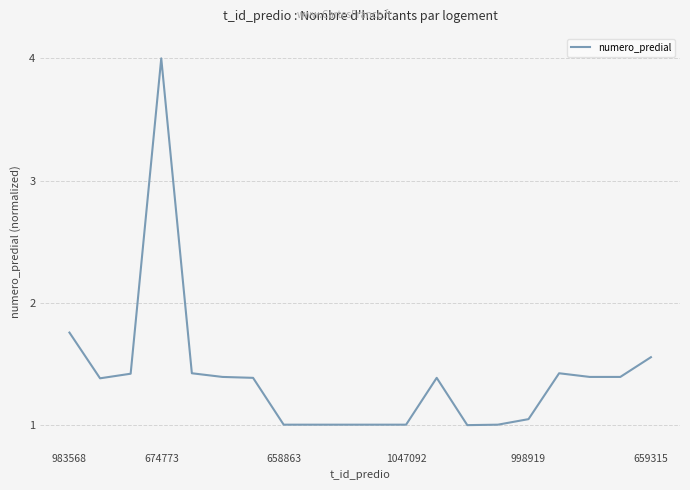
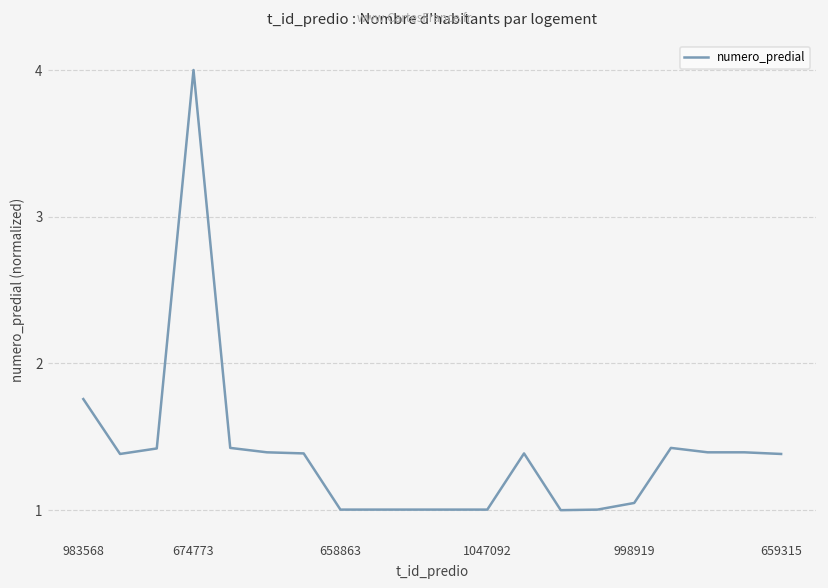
  {
    "983568": 1.76,
    "674773": 4.00,
    "658863": 1.00,
    "1047092": 1.00,
    "998919": 1.05,
-   "659315": 1.56
+   "659315": 1.38
  }
